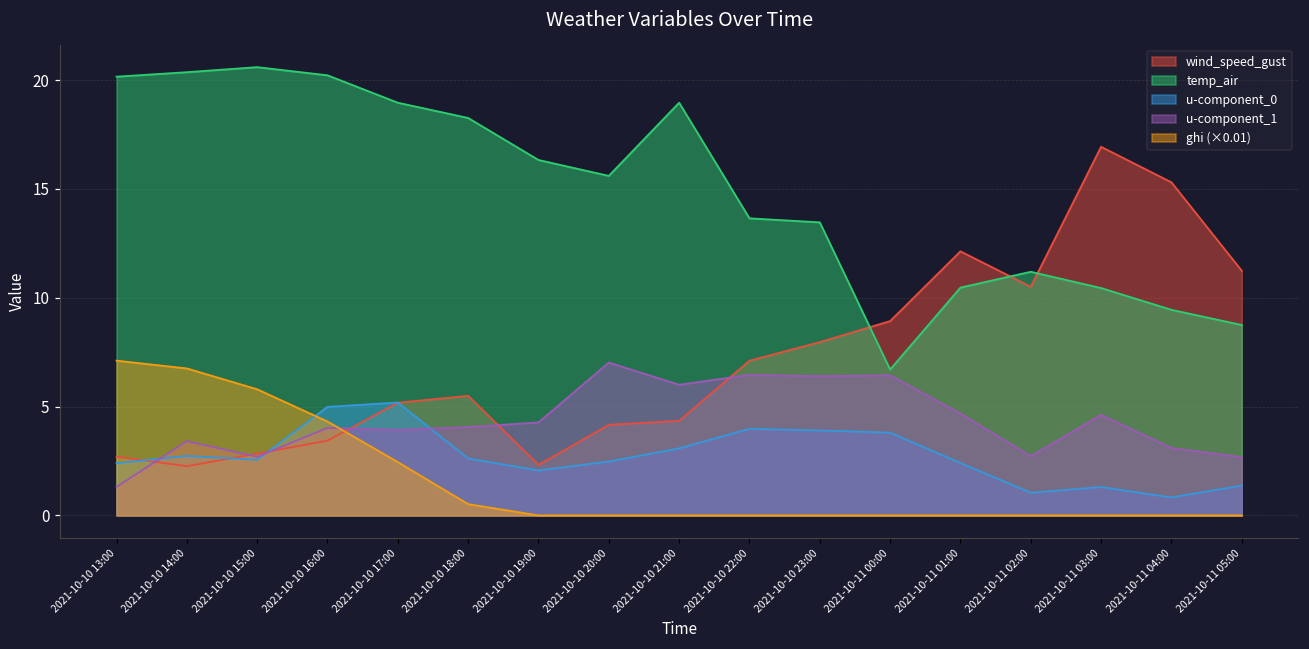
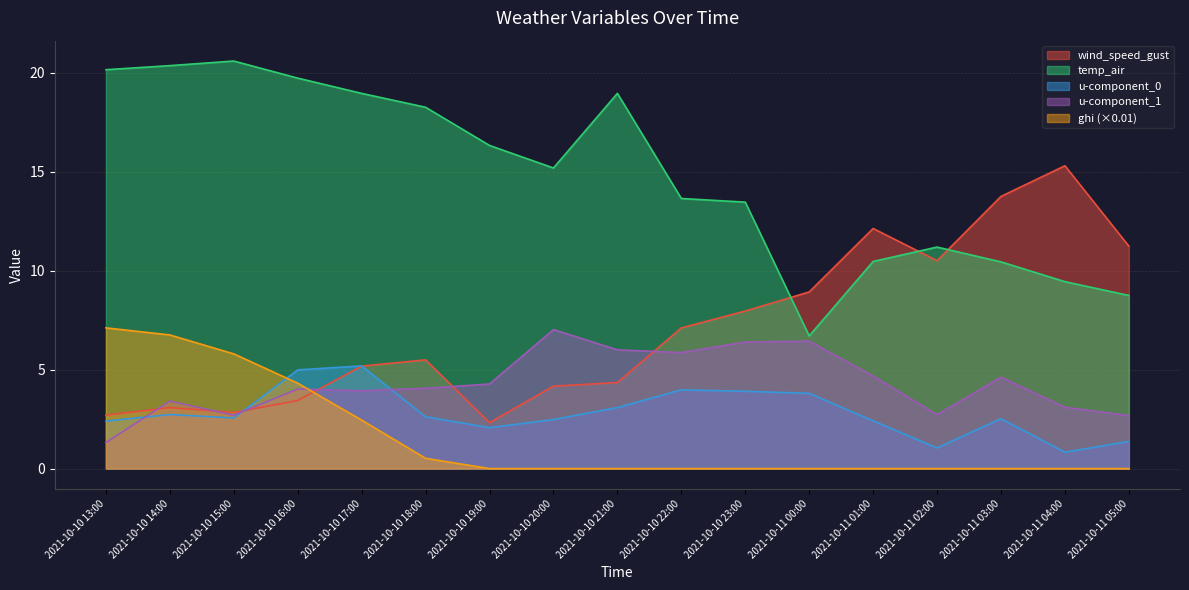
  {
    "wind_speed_gust": {
      "2021-10-10 13:00": 2.7,
-     "2021-10-10 14:00": 2.3,
+     "2021-10-10 14:00": 3.1,
      "2021-10-10 15:00": 2.8,
      "2021-10-10 16:00": 3.4,
      "2021-10-10 18:00": 5.5,
      "2021-10-10 19:00": 2.3,
      "2021-10-10 20:00": 4.2,
      "2021-10-10 21:00": 4.3,
      "2021-10-10 22:00": 7.1,
      "2021-10-10 23:00": 8.0,
      "2021-10-11 00:00": 8.9,
      "2021-10-11 01:00": 12.1,
      "2021-10-11 02:00": 10.5,
-     "2021-10-11 03:00": 16.9,
+     "2021-10-11 03:00": 13.8,
      "2021-10-11 04:00": 15.3,
      "2021-10-11 05:00": 11.2
    },
    "temp_air": {
      "2021-10-10 13:00": 20.2,
      "2021-10-10 14:00": 20.4,
      "2021-10-10 15:00": 20.6,
-     "2021-10-10 16:00": 20.2,
+     "2021-10-10 16:00": 19.7,
      "2021-10-10 17:00": 19.0,
      "2021-10-10 18:00": 18.3,
      "2021-10-10 19:00": 16.3,
-     "2021-10-10 20:00": 15.6,
+     "2021-10-10 20:00": 15.2,
      "2021-10-10 21:00": 19.0,
      "2021-10-10 22:00": 13.6,
      "2021-10-10 23:00": 13.5,
      "2021-10-11 00:00": 6.7,
      "2021-10-11 01:00": 10.5,
      "2021-10-11 02:00": 11.2,
      "2021-10-11 03:00": 10.4,
      "2021-10-11 04:00": 9.4,
      "2021-10-11 05:00": 8.7
    },
    "u-component_0": {
      "2021-10-10 13:00": 2.4,
      "2021-10-10 14:00": 2.7,
      "2021-10-10 15:00": 2.6,
      "2021-10-10 16:00": 5.0,
      "2021-10-10 18:00": 2.6,
      "2021-10-10 19:00": 2.1,
      "2021-10-10 20:00": 2.5,
      "2021-10-10 21:00": 3.1,
      "2021-10-10 22:00": 4.0,
      "2021-10-10 23:00": 3.9,
      "2021-10-11 00:00": 3.8,
      "2021-10-11 01:00": 2.4,
      "2021-10-11 02:00": 1.0,
-     "2021-10-11 03:00": 1.3,
+     "2021-10-11 03:00": 2.5,
      "2021-10-11 04:00": 0.8,
      "2021-10-11 05:00": 1.4
    },
    "u-component_1": {
      "2021-10-10 13:00": 1.3,
      "2021-10-10 14:00": 3.4,
      "2021-10-10 15:00": 2.7,
      "2021-10-10 16:00": 4.0,
      "2021-10-10 17:00": 3.9,
      "2021-10-10 18:00": 4.1,
      "2021-10-10 19:00": 4.3,
      "2021-10-10 20:00": 7.0,
      "2021-10-10 21:00": 6.0,
-     "2021-10-10 22:00": 6.5,
+     "2021-10-10 22:00": 5.9,
      "2021-10-10 23:00": 6.4,
      "2021-10-11 00:00": 6.4,
      "2021-10-11 01:00": 4.7,
      "2021-10-11 02:00": 2.7,
      "2021-10-11 03:00": 4.6,
      "2021-10-11 04:00": 3.1,
      "2021-10-11 05:00": 2.7
    },
    "ghi (×0.01)": {
      "2021-10-10 13:00": 7.1,
      "2021-10-10 14:00": 6.8,
      "2021-10-10 15:00": 5.8,
      "2021-10-10 16:00": 4.3,
      "2021-10-10 17:00": 2.4,
      "2021-10-10 18:00": 0.5,
      "2021-10-10 19:00": 0.0,
      "2021-10-10 20:00": 0.0,
      "2021-10-10 21:00": 0.0,
      "2021-10-10 22:00": 0.0,
      "2021-10-10 23:00": 0.0,
      "2021-10-11 00:00": 0.0,
      "2021-10-11 01:00": 0.0,
      "2021-10-11 02:00": 0.0,
      "2021-10-11 03:00": 0.0,
      "2021-10-11 04:00": 0.0,
      "2021-10-11 05:00": 0.0
    }
  }
